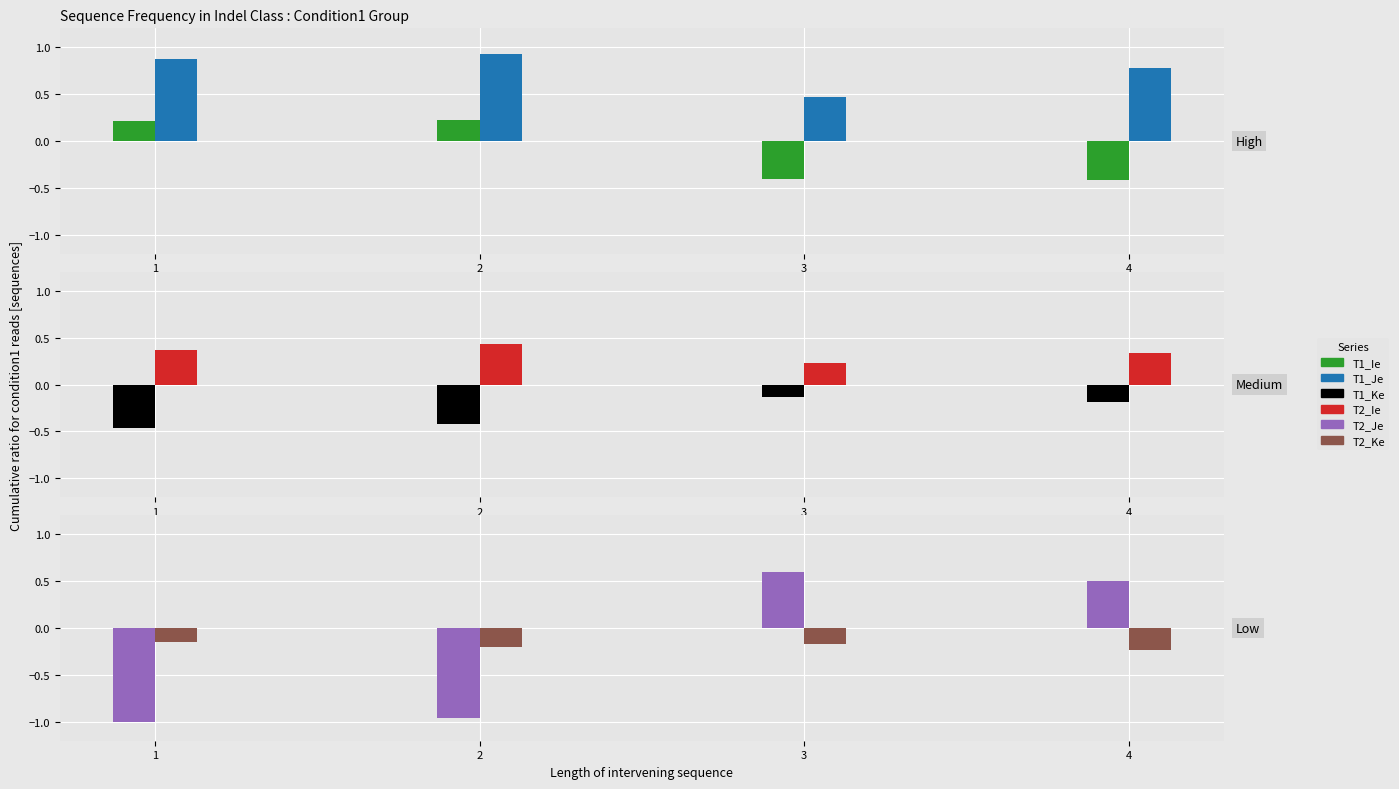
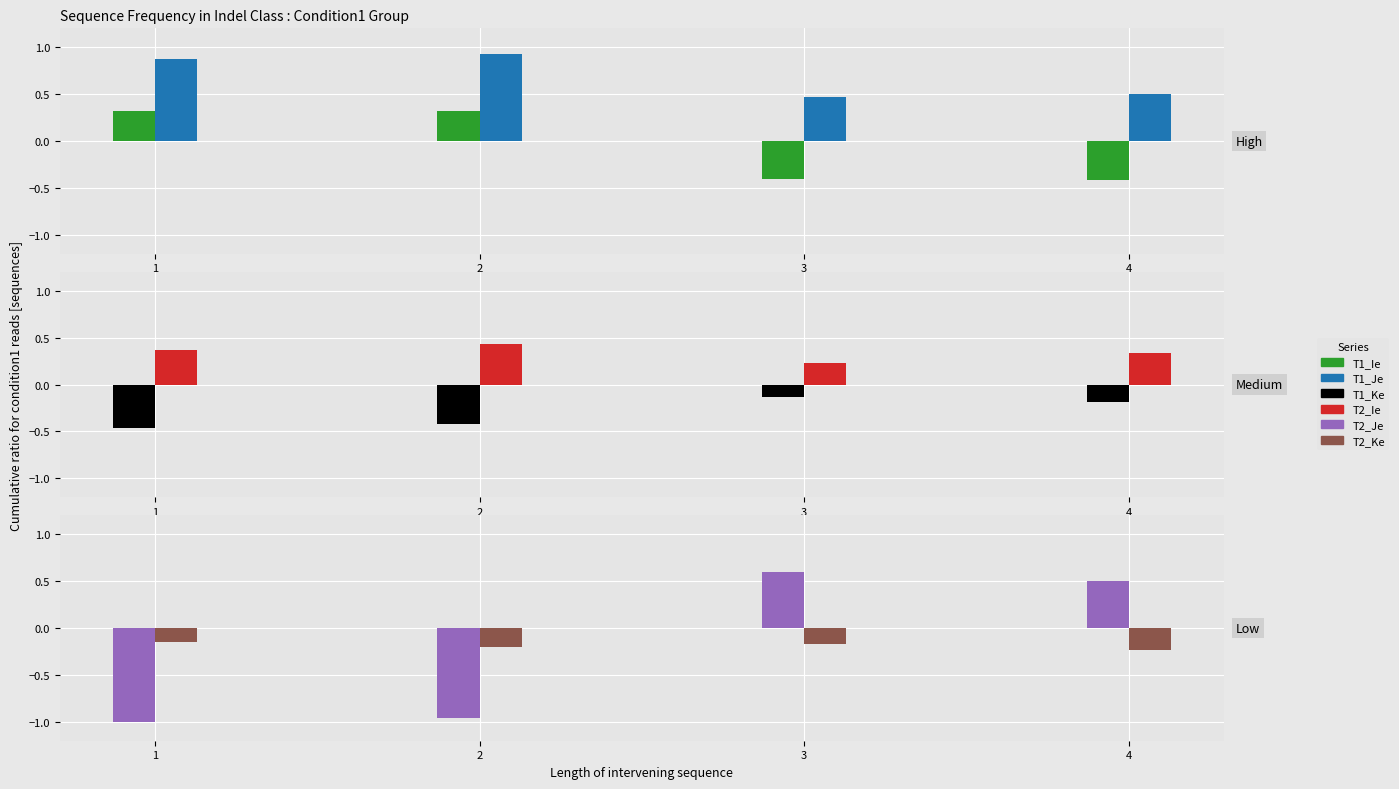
  {
    "Sequence Frequency in Indel Class : Condition1 Group": {
      "T1_Ie": {
-       "1": 0.2,
-       "2": 0.2,
+       "1": 0.3,
+       "2": 0.3,
        "3": -0.4,
        "4": -0.4
      },
      "T1_Je": {
        "1": 0.9,
        "2": 0.9,
        "3": 0.5,
-       "4": 0.8
+       "4": 0.5
      }
    }
  }
